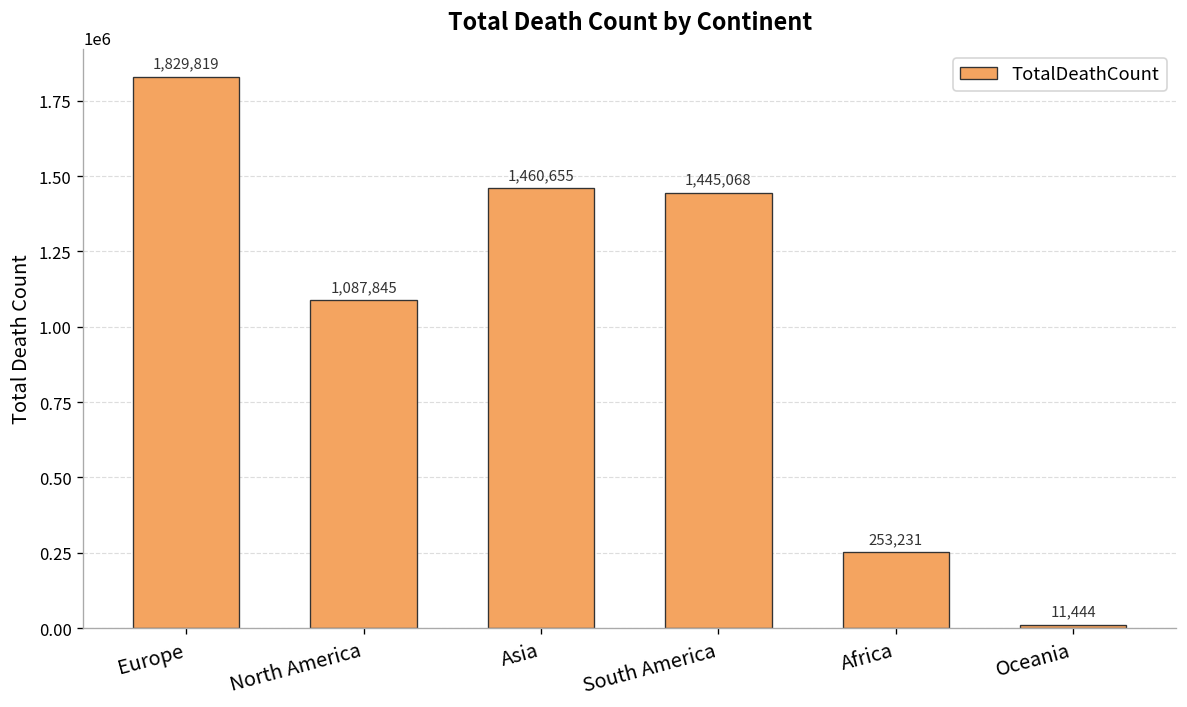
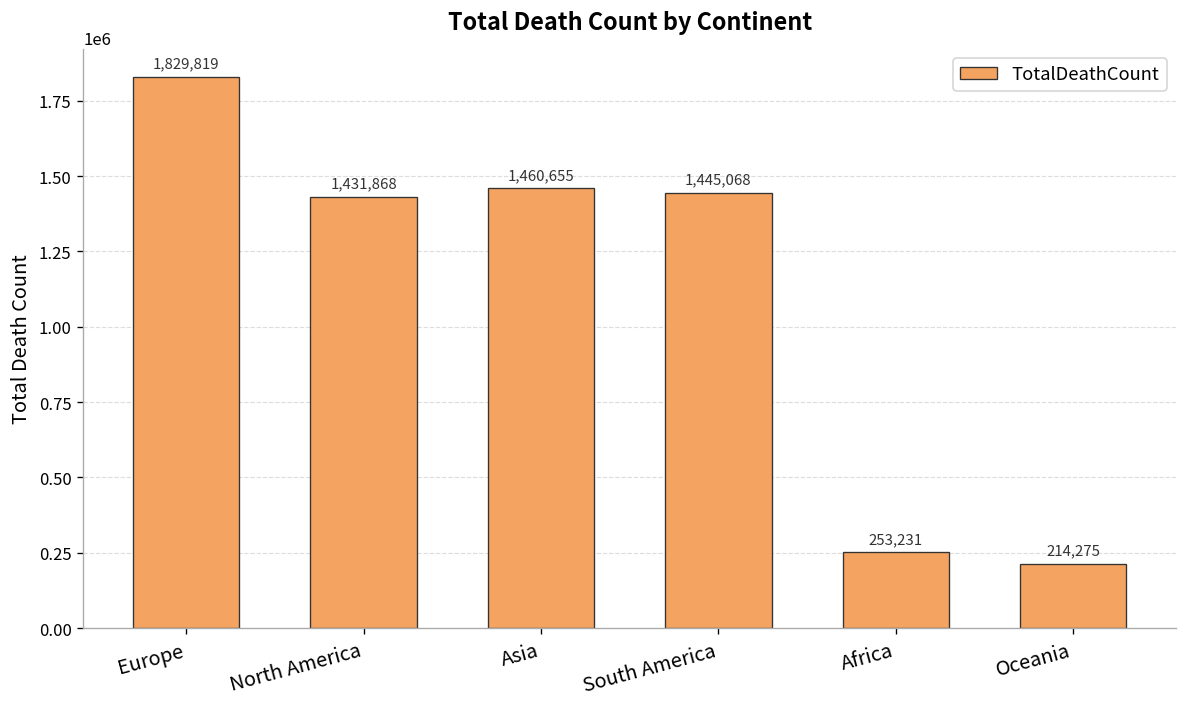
  {
    "Europe": "1,829,819",
-   "North America": "1,087,845",
+   "North America": "1,431,868",
    "Asia": "1,460,655",
    "South America": "1,445,068",
    "Africa": "253,231",
-   "Oceania": "11,444"
+   "Oceania": "214,275"
  }
